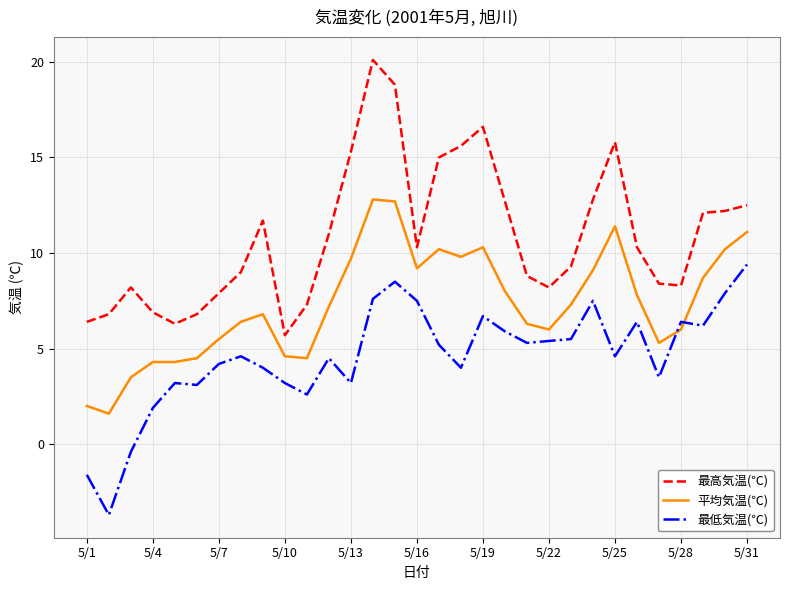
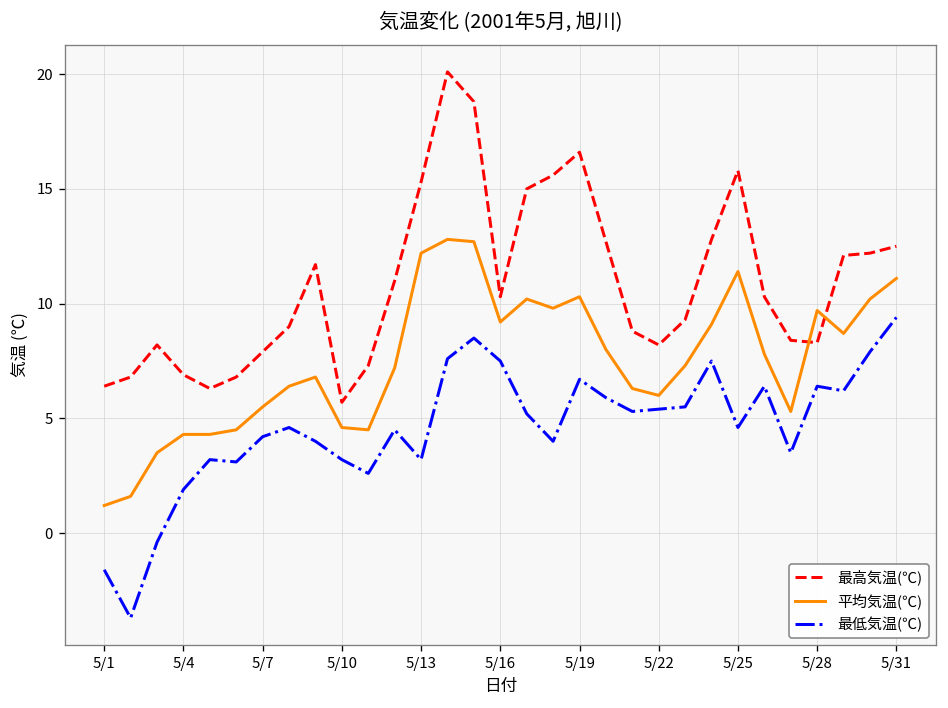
  {
    "最高気温(℃)": {
      "5/1": 6.4,
      "5/4": 6.9,
      "5/7": 7.9,
      "5/10": 5.7,
      "5/13": 15.3,
      "5/16": 10.3,
      "5/19": 16.6,
      "5/22": 8.2,
      "5/25": 15.8,
      "5/28": 8.3,
      "5/31": 12.5
    },
    "平均気温(℃)": {
-     "5/1": 2.0,
+     "5/1": 1.2,
      "5/4": 4.3,
      "5/7": 5.5,
      "5/10": 4.6,
-     "5/13": 9.7,
+     "5/13": 12.2,
      "5/16": 9.2,
      "5/19": 10.3,
      "5/22": 6.0,
      "5/25": 11.4,
-     "5/28": 6.0,
+     "5/28": 9.7,
      "5/31": 11.1
    },
    "最低気温(℃)": {
      "5/1": -1.6,
      "5/4": 1.9,
      "5/7": 4.2,
      "5/10": 3.2,
      "5/13": 3.2,
      "5/16": 7.5,
      "5/19": 6.7,
      "5/22": 5.4,
      "5/25": 4.6,
      "5/28": 6.4,
      "5/31": 9.4
    }
  }
